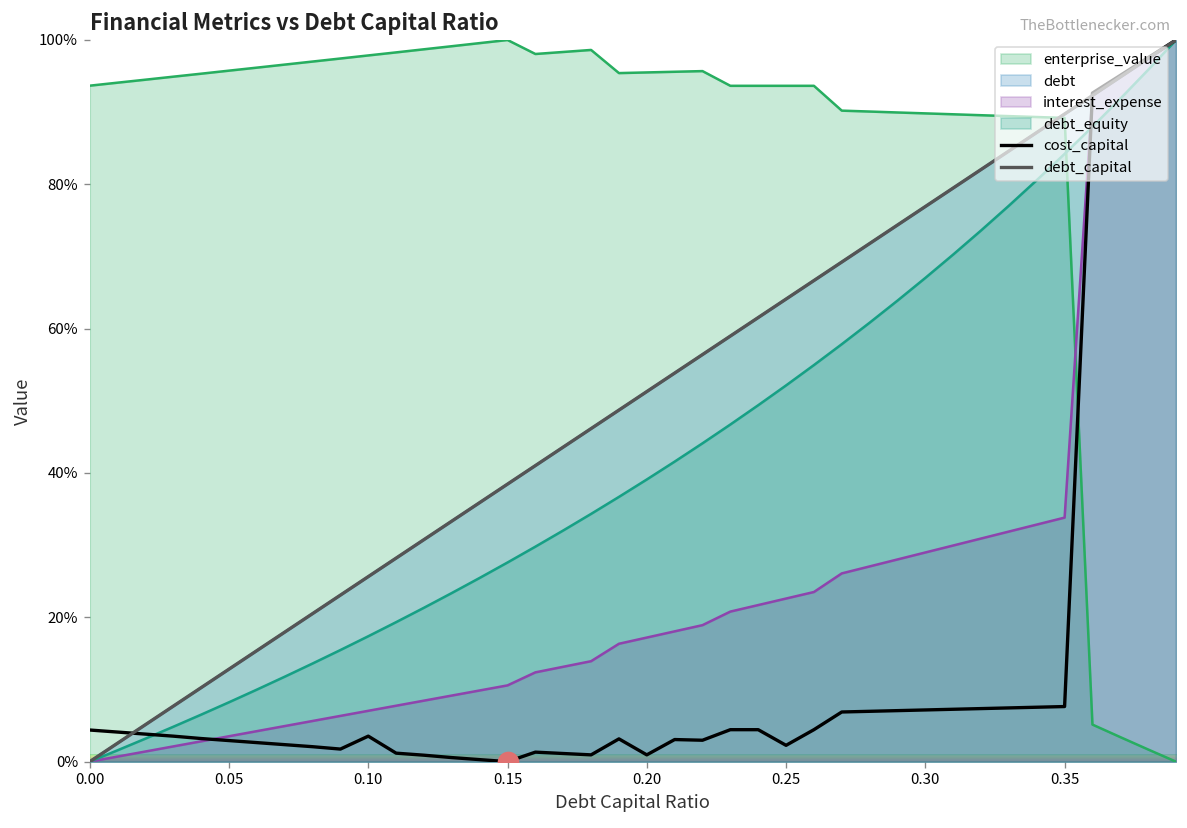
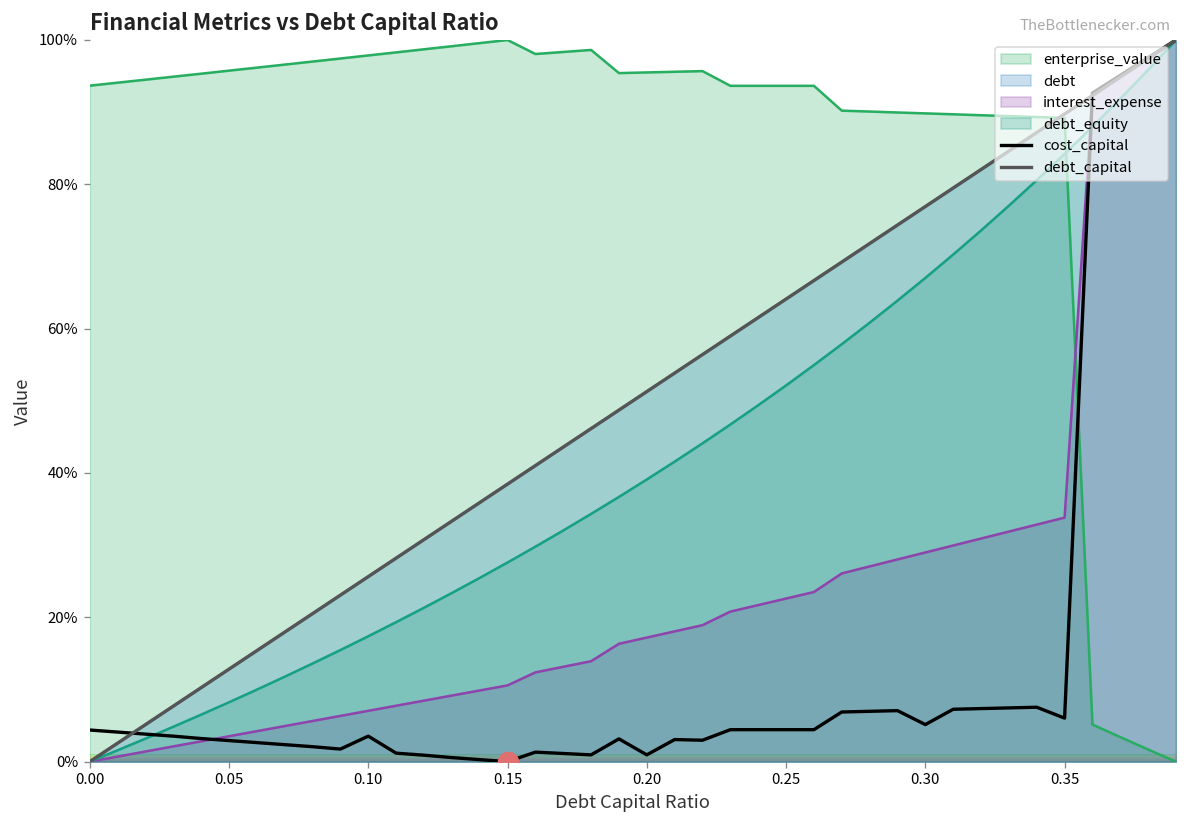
  {
    "cost_capital": {
      "0.00": "4%",
      "0.05": "3%",
      "0.10": "4%",
      "0.20": "1%",
-     "0.25": "2%",
-     "0.30": "7%",
-     "0.35": "8%"
+     "0.25": "4%",
+     "0.30": "5%",
+     "0.35": "6%"
    }
  }
